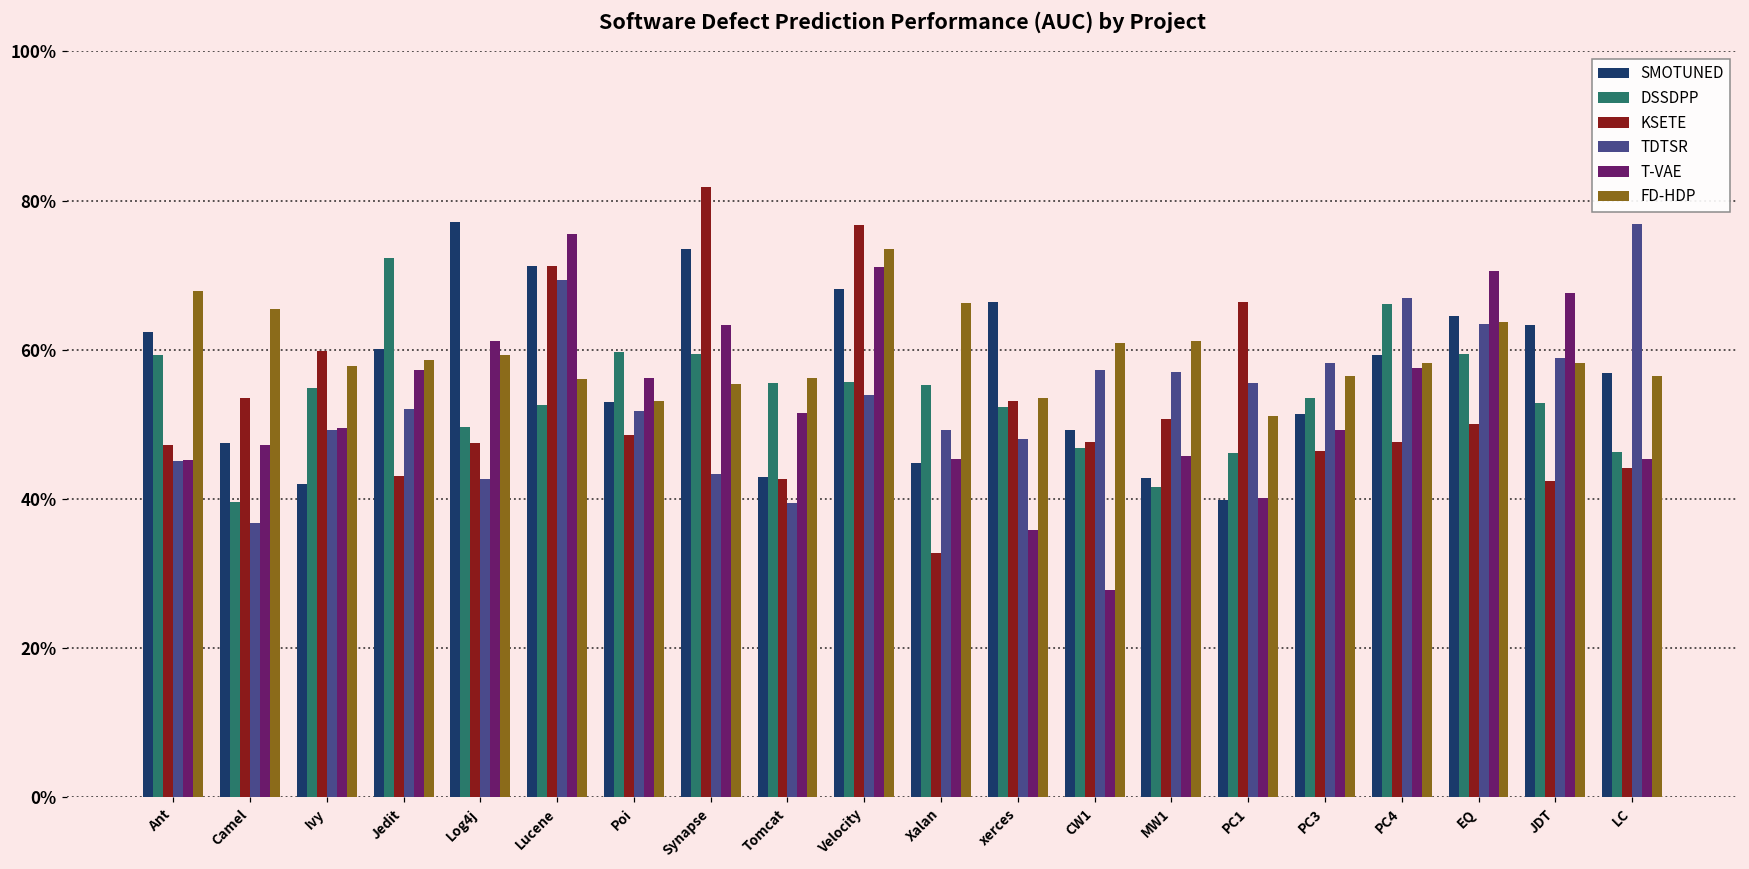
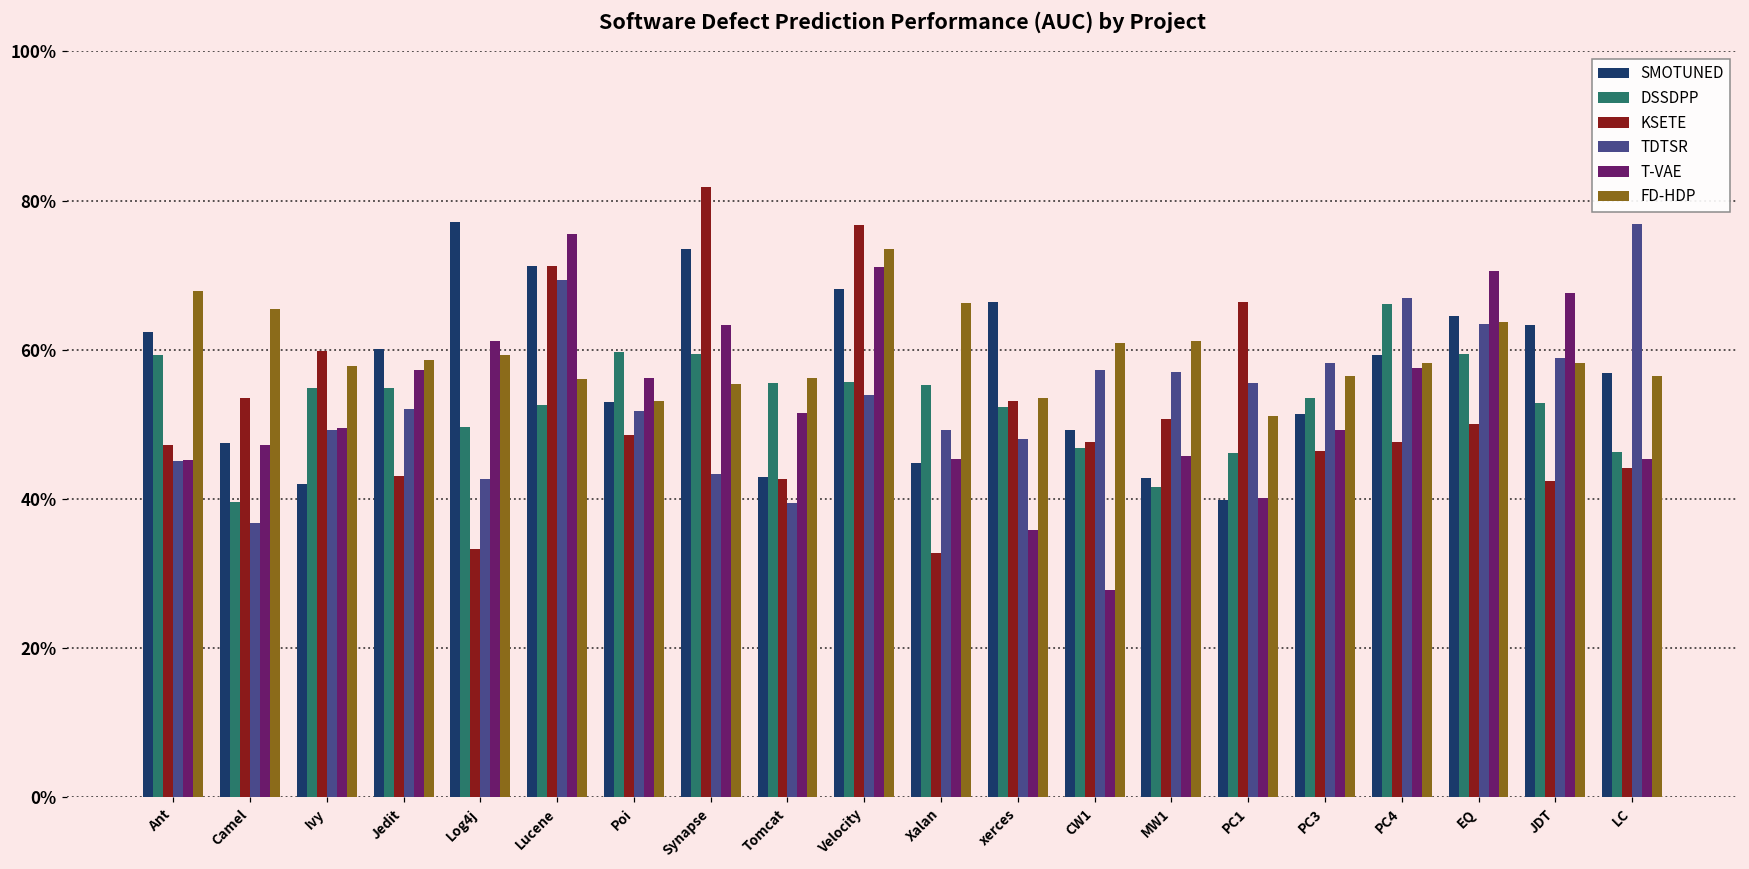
  {
    "DSSDPP": {
      "Ant": "59%",
      "Camel": "40%",
      "Ivy": "55%",
-     "Jedit": "72%",
+     "Jedit": "55%",
      "Log4j": "50%",
      "Lucene": "53%",
      "Poi": "60%",
      "Synapse": "59%",
      "Tomcat": "56%",
      "Velocity": "56%",
      "Xalan": "55%",
      "xerces": "52%",
      "CW1": "47%",
      "MW1": "42%",
      "PC1": "46%",
      "PC3": "54%",
      "PC4": "66%",
      "EQ": "59%",
      "JDT": "53%",
      "LC": "46%"
    },
    "KSETE": {
      "Ant": "47%",
      "Camel": "53%",
      "Ivy": "60%",
      "Jedit": "43%",
-     "Log4j": "47%",
+     "Log4j": "33%",
      "Lucene": "71%",
      "Poi": "49%",
      "Synapse": "82%",
      "Tomcat": "43%",
      "Velocity": "77%",
      "Xalan": "33%",
      "xerces": "53%",
      "CW1": "48%",
      "MW1": "51%",
      "PC1": "66%",
      "PC3": "46%",
      "PC4": "48%",
      "EQ": "50%",
      "JDT": "42%",
      "LC": "44%"
    },
    "T-VAE": {
      "Ant": "45%",
      "Camel": "47%",
      "Ivy": "50%",
      "Jedit": "57%",
      "Log4j": "61%",
      "Lucene": "75%",
      "Poi": "56%",
      "Synapse": "63%",
      "Tomcat": "52%",
      "Velocity": "71%",
      "Xalan": "45%",
      "xerces": "36%",
      "CW1": "28%",
      "MW1": "46%",
      "PC1": "40%",
      "PC3": "49%",
      "PC4": "58%",
      "EQ": "71%",
      "JDT": "68%",
      "LC": "45%"
    },
    "FD-HDP": {
      "Ant": "68%",
      "Camel": "66%",
      "Ivy": "58%",
      "Jedit": "59%",
      "Log4j": "59%",
      "Lucene": "56%",
      "Poi": "53%",
      "Synapse": "55%",
      "Tomcat": "56%",
      "Velocity": "74%",
      "Xalan": "66%",
      "xerces": "53%",
      "CW1": "61%",
      "MW1": "61%",
      "PC1": "51%",
      "PC3": "56%",
      "PC4": "58%",
      "EQ": "64%",
      "JDT": "58%",
      "LC": "57%"
    }
  }
